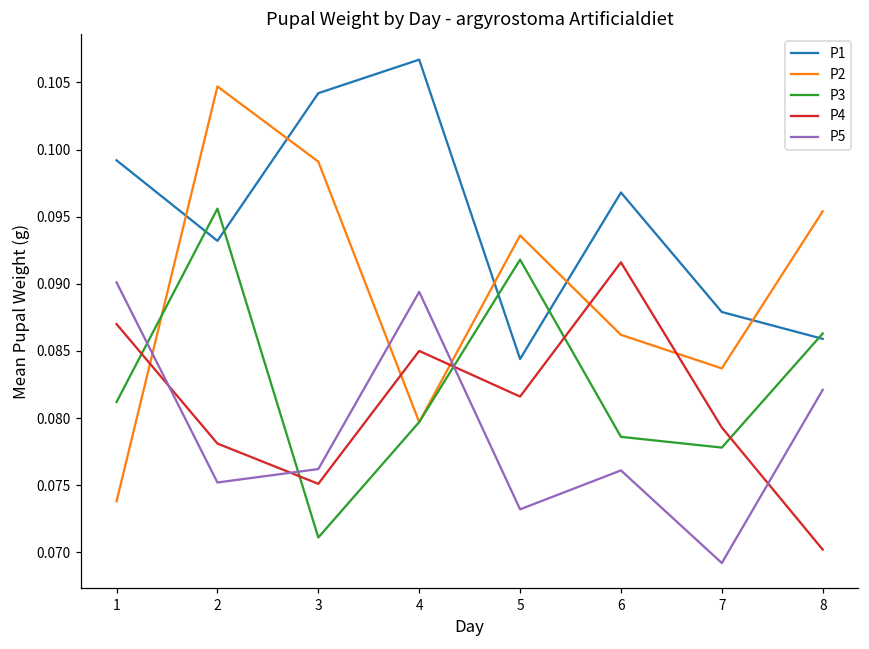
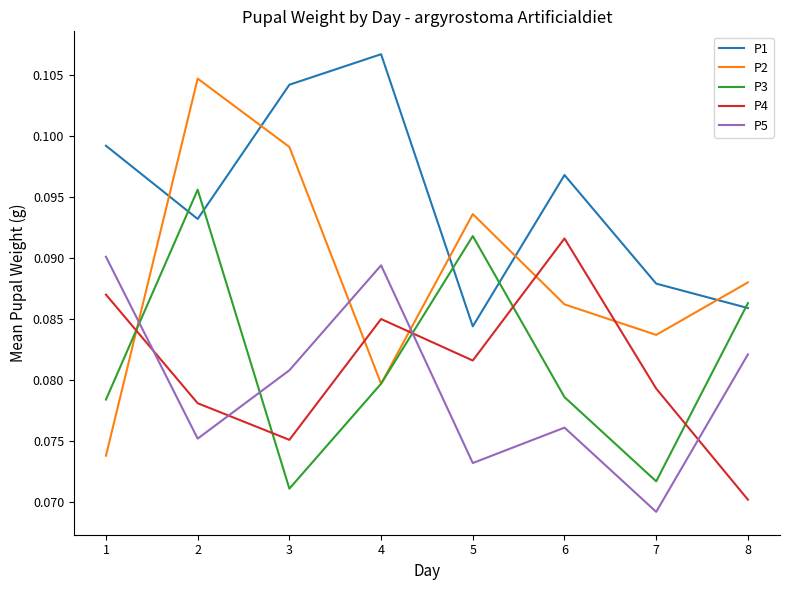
  {
    "P1": {
      "1": 0.0992,
      "2": 0.0932,
      "3": 0.1042,
      "4": 0.1067,
      "5": 0.0844,
      "6": 0.0968,
      "7": 0.0879,
      "8": 0.0859
    },
    "P2": {
      "1": 0.0738,
      "2": 0.1047,
      "3": 0.0991,
      "5": 0.0936,
      "6": 0.0862,
      "7": 0.0837,
-     "8": 0.0954
+     "8": 0.0880
    },
    "P3": {
-     "1": 0.0812,
+     "1": 0.0784,
      "2": 0.0956,
      "3": 0.0711,
      "5": 0.0918,
      "6": 0.0786,
-     "7": 0.0778,
+     "7": 0.0717,
      "8": 0.0863
    },
    "P4": {
      "1": 0.0870,
      "2": 0.0781,
      "3": 0.0751,
      "4": 0.0850,
      "5": 0.0816,
      "6": 0.0916,
      "7": 0.0793,
      "8": 0.0702
    },
    "P5": {
      "1": 0.0901,
      "2": 0.0752,
-     "3": 0.0762,
+     "3": 0.0808,
      "4": 0.0894,
      "5": 0.0732,
      "6": 0.0761,
      "7": 0.0692,
      "8": 0.0821
    }
  }
